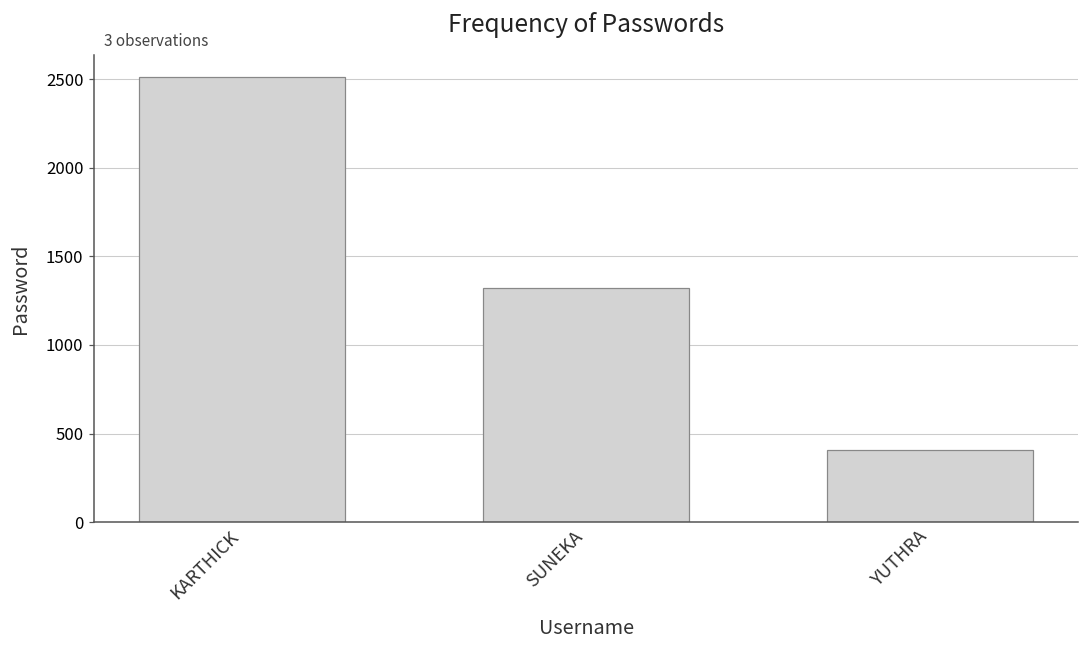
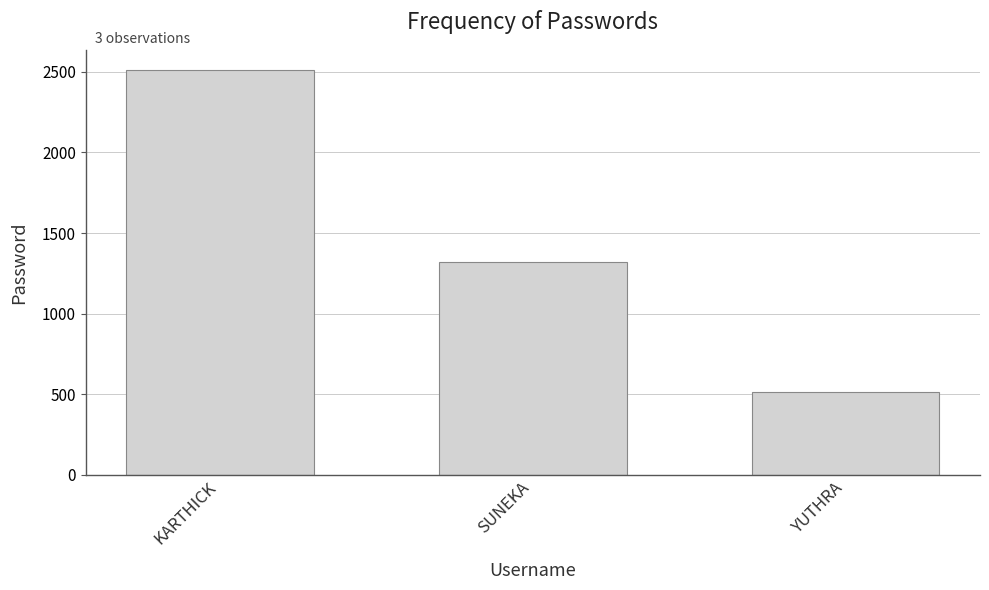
  {
    "KARTHICK": 2510,
    "SUNEKA": 1320,
-   "YUTHRA": 410
+   "YUTHRA": 510
  }
